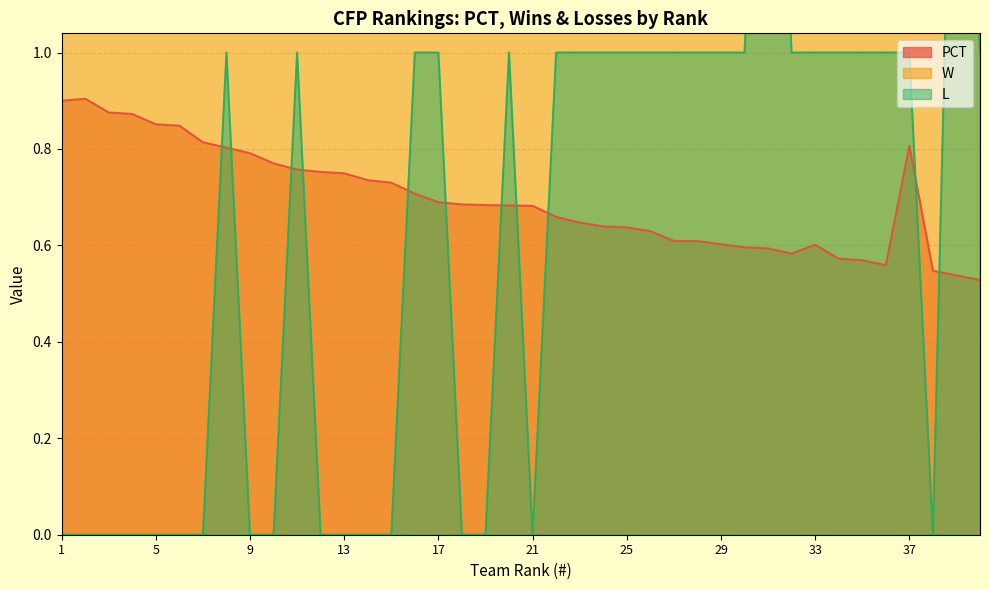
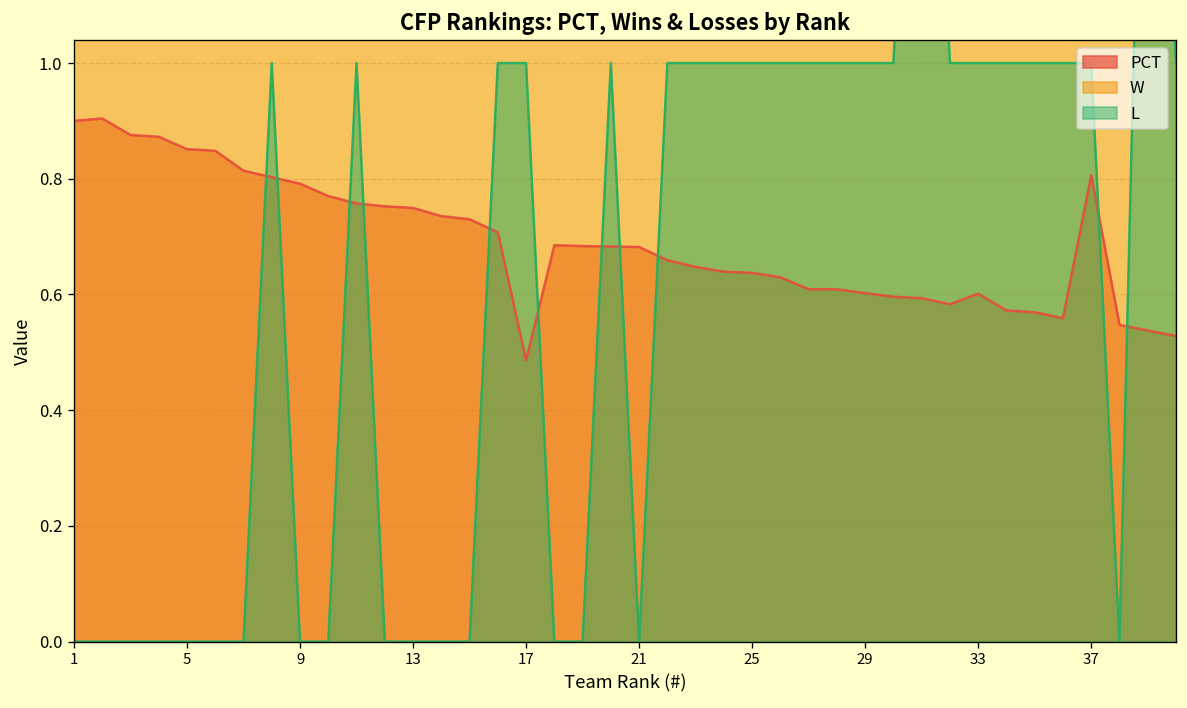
  {
    "PCT": {
      "1": 0.90,
      "5": 0.85,
      "9": 0.79,
      "13": 0.75,
-     "17": 0.69,
+     "17": 0.49,
      "21": 0.68,
      "25": 0.64,
      "29": 0.60,
      "33": 0.60,
      "37": 0.81
    },
    "L": {
      "1": 0.00,
      "5": 0.00,
      "9": 0.00,
      "13": 0.00,
      "17": 1.00,
      "21": 0.00,
      "25": 1.00,
      "29": 1.00,
      "33": 1.00
    }
  }
